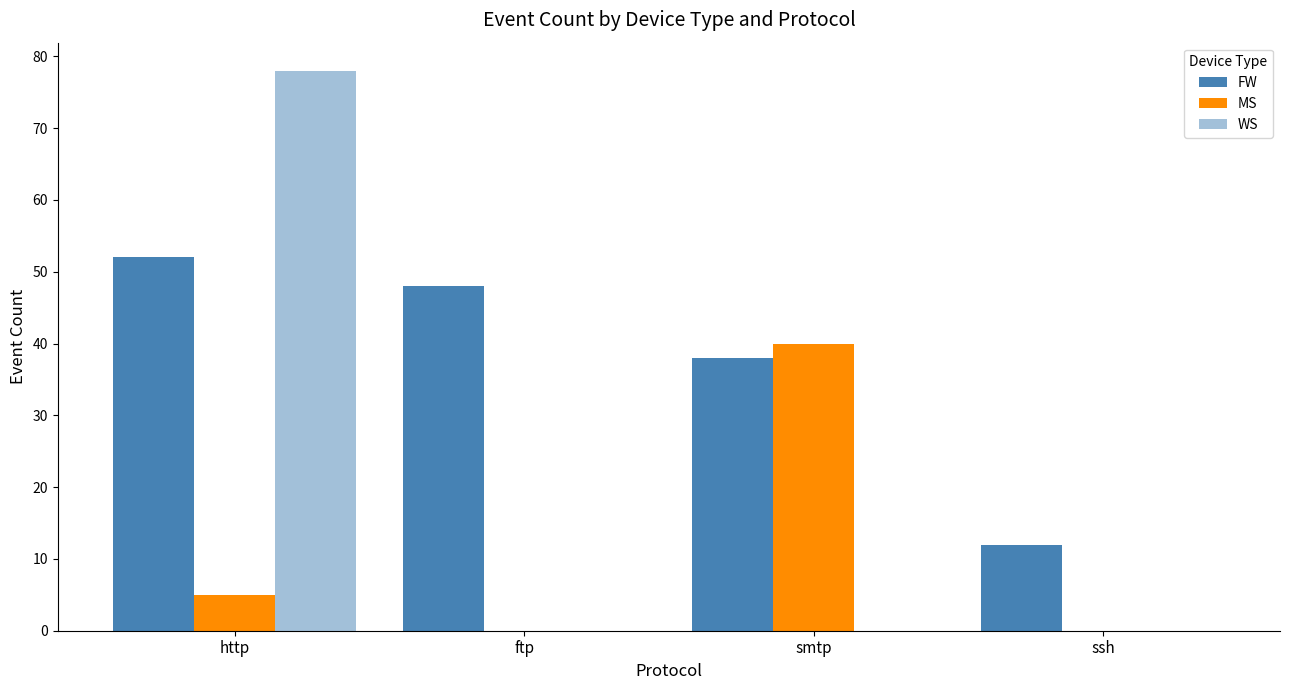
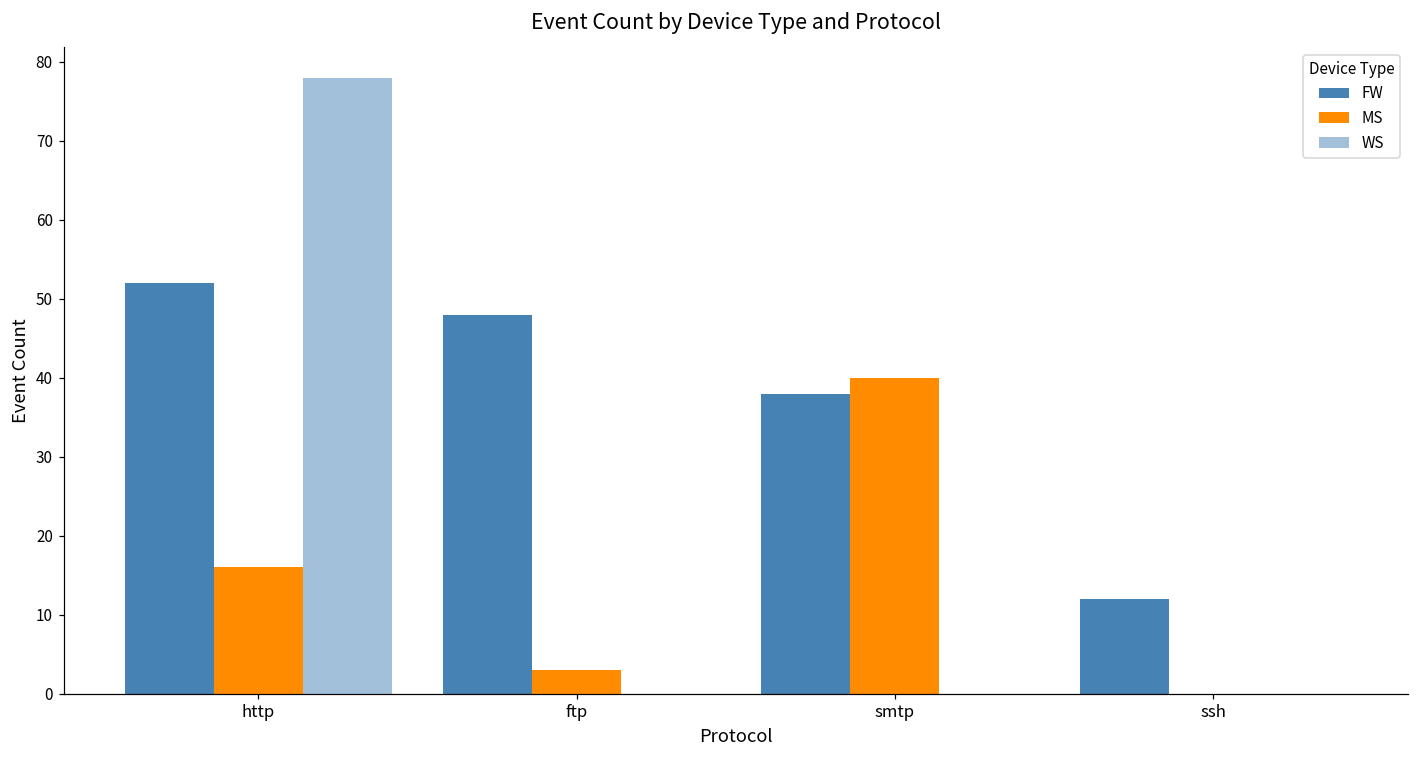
  {
    "MS": {
-     "http": 5,
-     "ftp": 0,
+     "http": 16,
+     "ftp": 3,
      "smtp": 40,
      "ssh": 0
    }
  }
